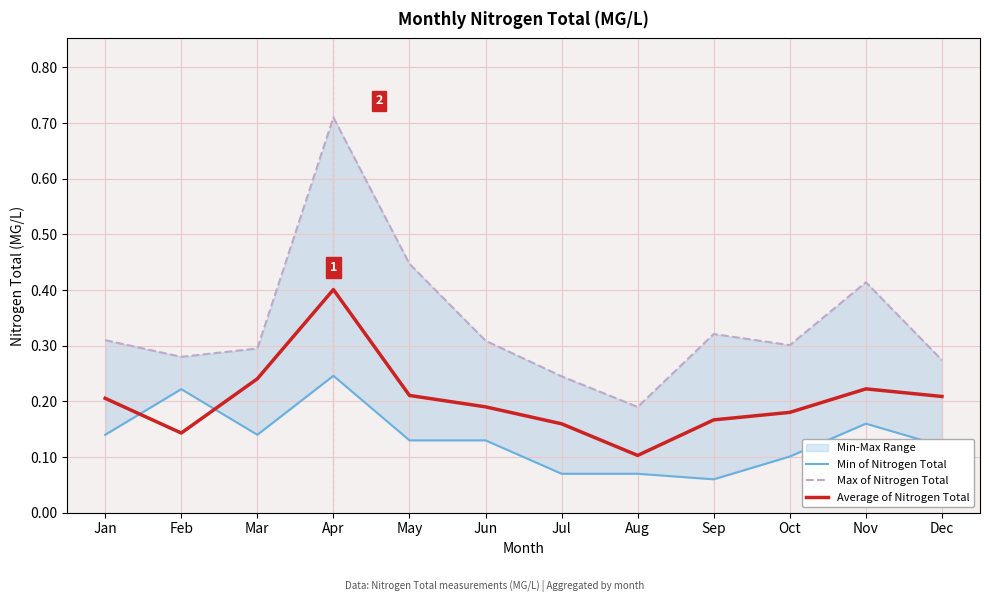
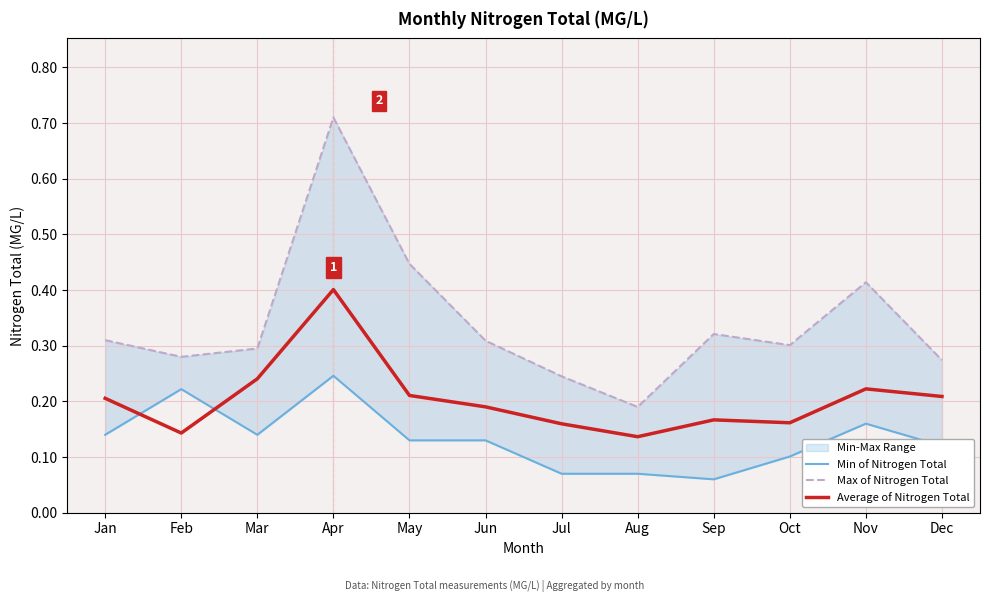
  {
    "Average of Nitrogen Total": {
      "Jan": 0.21,
      "Feb": 0.14,
      "Mar": 0.24,
      "May": 0.21,
      "Jun": 0.19,
      "Jul": 0.16,
-     "Aug": 0.10,
+     "Aug": 0.14,
      "Sep": 0.17,
-     "Oct": 0.18,
+     "Oct": 0.16,
      "Nov": 0.22,
      "Dec": 0.21
    }
  }
